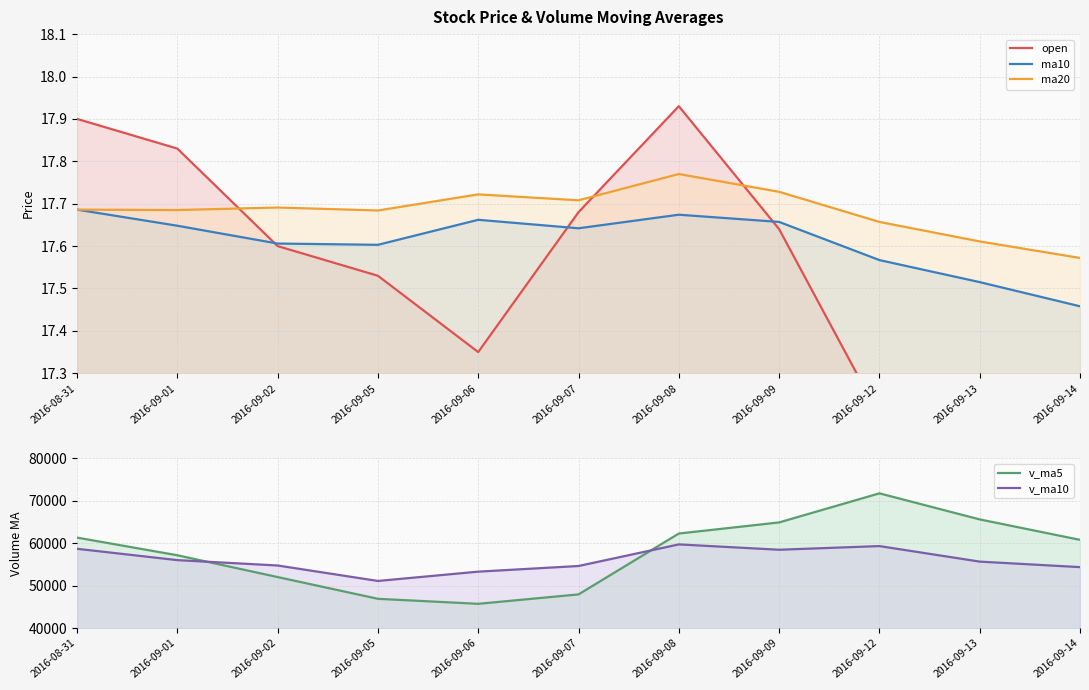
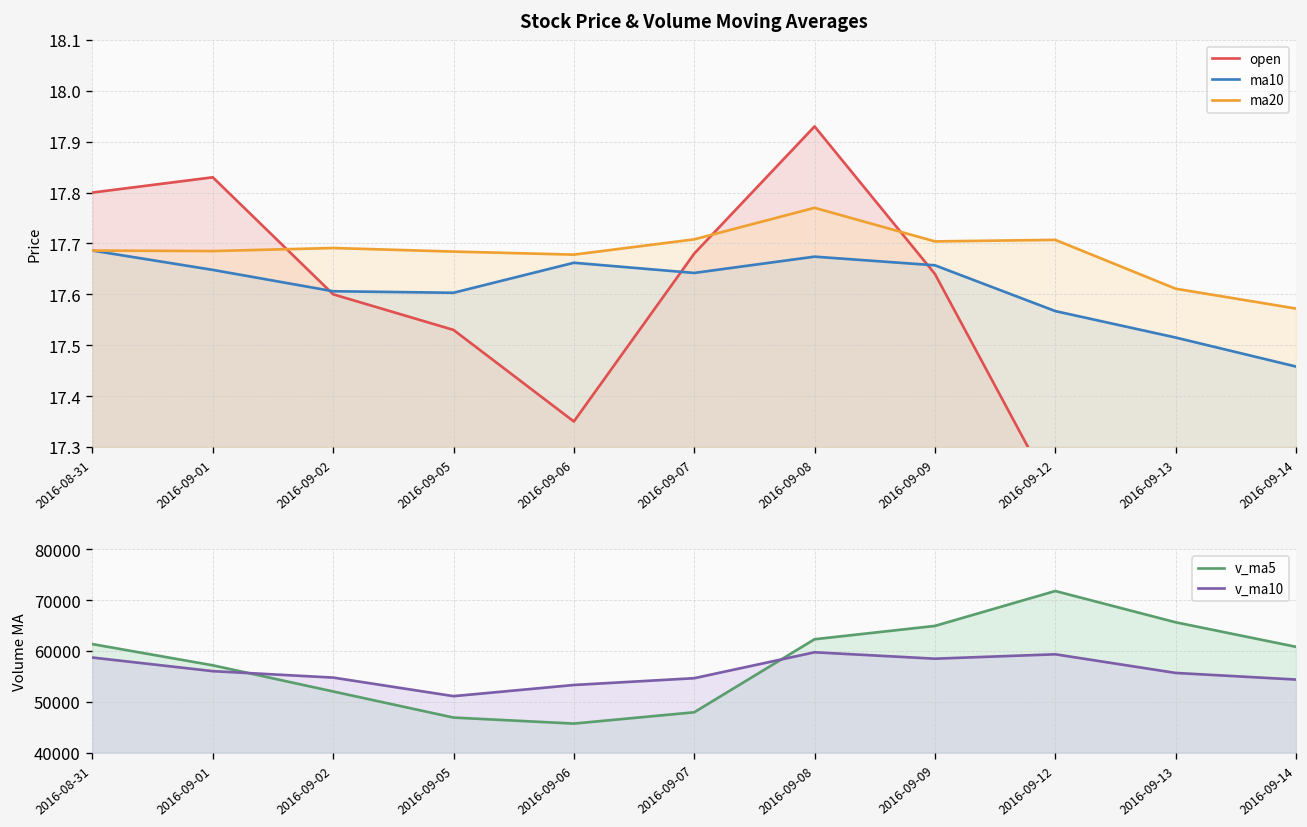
  {
    "Stock Price & Volume Moving Averages": {
      "open": {
-       "2016-08-31": 17.9
+       "2016-08-31": 17.8
      },
      "ma10": {
        "2016-09-01": 17.65,
        "2016-09-02": 17.61,
        "2016-09-05": 17.60,
        "2016-09-06": 17.66,
        "2016-09-07": 17.64,
        "2016-09-08": 17.67,
        "2016-09-09": 17.66,
        "2016-09-12": 17.57,
        "2016-09-13": 17.52,
        "2016-09-14": 17.46
      },
      "ma20": {
        "2016-09-01": 17.69,
        "2016-09-02": 17.69,
        "2016-09-05": 17.68,
-       "2016-09-06": 17.72,
+       "2016-09-06": 17.68,
        "2016-09-07": 17.71,
        "2016-09-08": 17.77,
-       "2016-09-09": 17.73,
-       "2016-09-12": 17.66,
+       "2016-09-09": 17.70,
+       "2016-09-12": 17.71,
        "2016-09-13": 17.61,
        "2016-09-14": 17.57
      }
    }
  }
